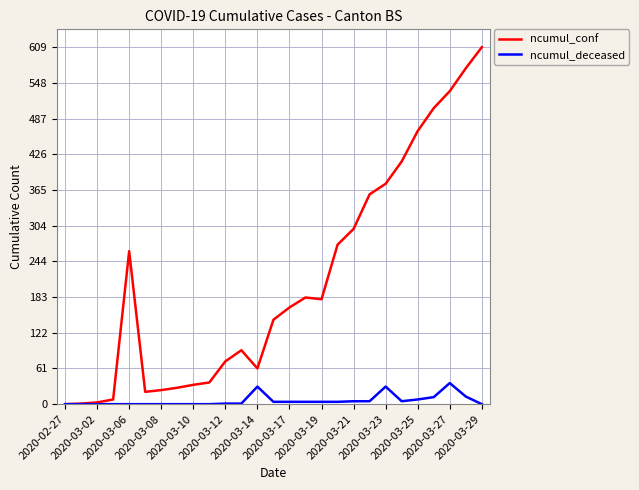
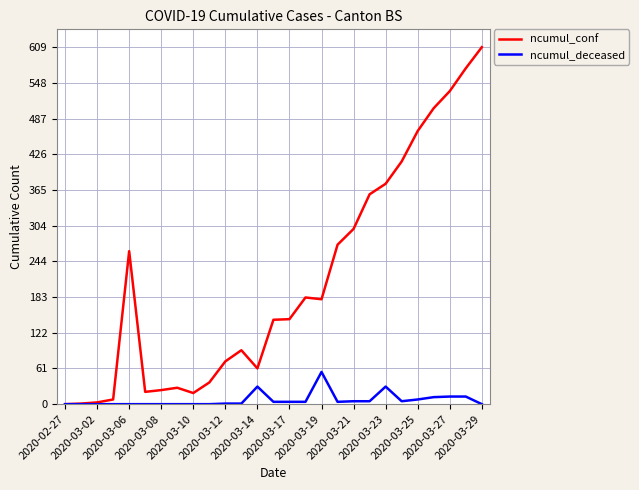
  {
    "ncumul_conf": {
      "2020-03-06": 260,
      "2020-03-08": 20,
-     "2020-03-10": 30,
+     "2020-03-10": 20,
      "2020-03-12": 70,
      "2020-03-14": 60,
-     "2020-03-17": 170,
+     "2020-03-17": 150,
      "2020-03-19": 180,
      "2020-03-21": 300,
      "2020-03-23": 380,
      "2020-03-25": 470,
      "2020-03-27": 530,
      "2020-03-29": 610
    },
    "ncumul_deceased": {
      "2020-03-06": 0,
      "2020-03-08": 0,
      "2020-03-10": 0,
      "2020-03-12": 0,
      "2020-03-14": 30,
      "2020-03-17": 0,
-     "2020-03-19": 0,
+     "2020-03-19": 60,
      "2020-03-21": 10,
      "2020-03-23": 30,
      "2020-03-25": 10,
-     "2020-03-27": 40,
+     "2020-03-27": 10,
      "2020-03-29": 0
    }
  }
